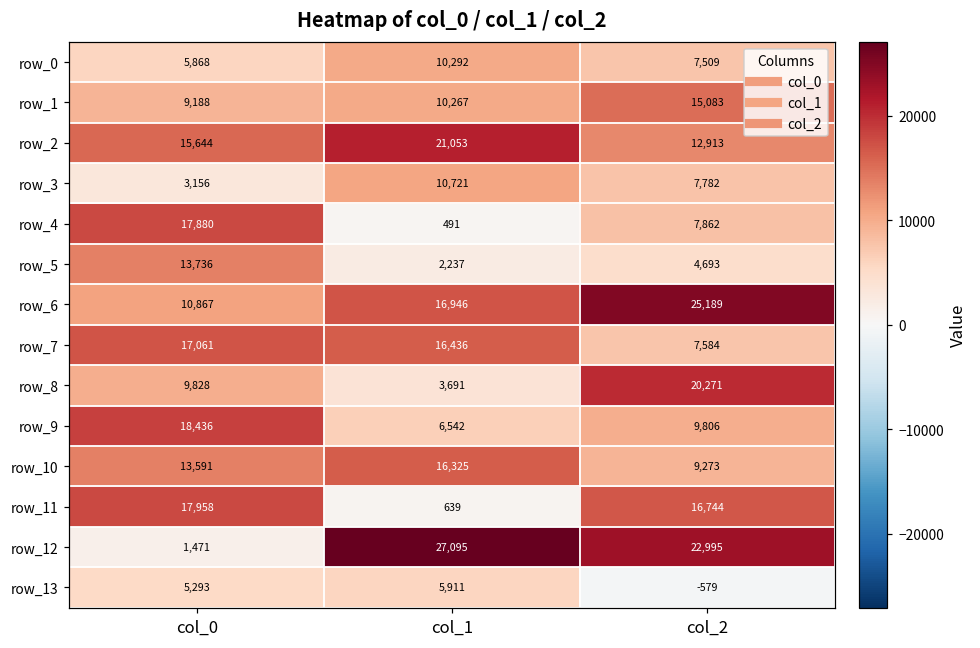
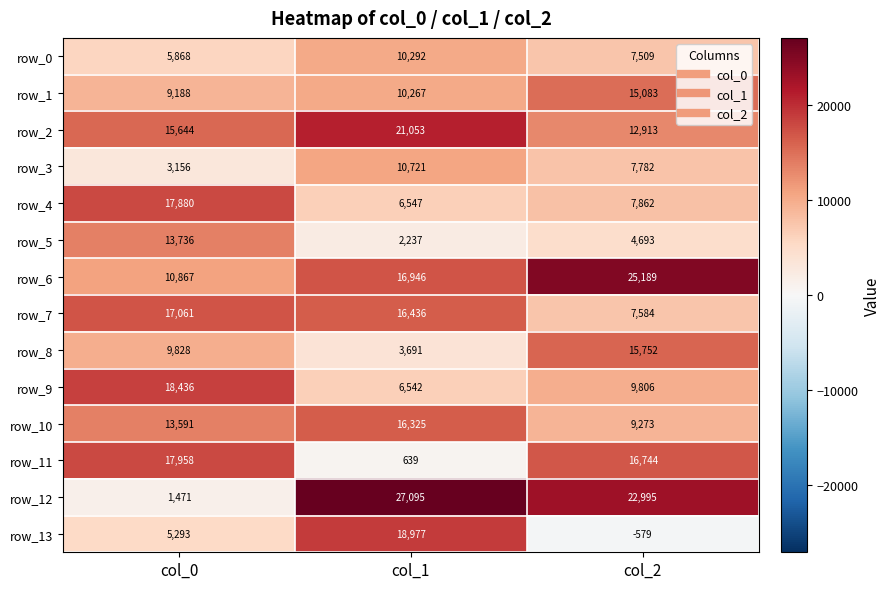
  {
    "row_0": {
      "col_0": "5,868",
      "col_1": "10,292",
      "col_2": "7,509"
    },
    "row_1": {
      "col_0": "9,188",
      "col_1": "10,267",
      "col_2": "15,083"
    },
    "row_2": {
      "col_0": "15,644",
      "col_1": "21,053",
      "col_2": "12,913"
    },
    "row_3": {
      "col_0": "3,156",
      "col_1": "10,721",
      "col_2": "7,782"
    },
    "row_4": {
      "col_0": "17,880",
-     "col_1": "491",
+     "col_1": "6,547",
      "col_2": "7,862"
    },
    "row_5": {
      "col_0": "13,736",
      "col_1": "2,237",
      "col_2": "4,693"
    },
    "row_6": {
      "col_0": "10,867",
      "col_1": "16,946",
      "col_2": "25,189"
    },
    "row_7": {
      "col_0": "17,061",
      "col_1": "16,436",
      "col_2": "7,584"
    },
    "row_8": {
      "col_0": "9,828",
      "col_1": "3,691",
-     "col_2": "20,271"
+     "col_2": "15,752"
    },
    "row_9": {
      "col_0": "18,436",
      "col_1": "6,542",
      "col_2": "9,806"
    },
    "row_10": {
      "col_0": "13,591",
      "col_1": "16,325",
      "col_2": "9,273"
    },
    "row_11": {
      "col_0": "17,958",
      "col_1": "639",
      "col_2": "16,744"
    },
    "row_12": {
      "col_0": "1,471",
      "col_1": "27,095",
      "col_2": "22,995"
    },
    "row_13": {
      "col_0": "5,293",
-     "col_1": "5,911",
+     "col_1": "18,977",
      "col_2": "-579"
    }
  }
